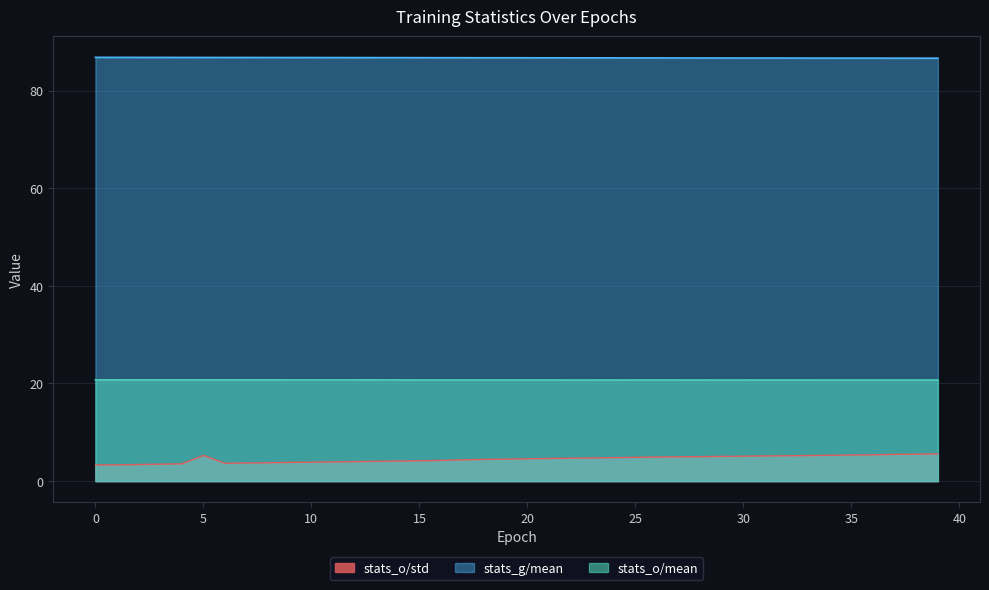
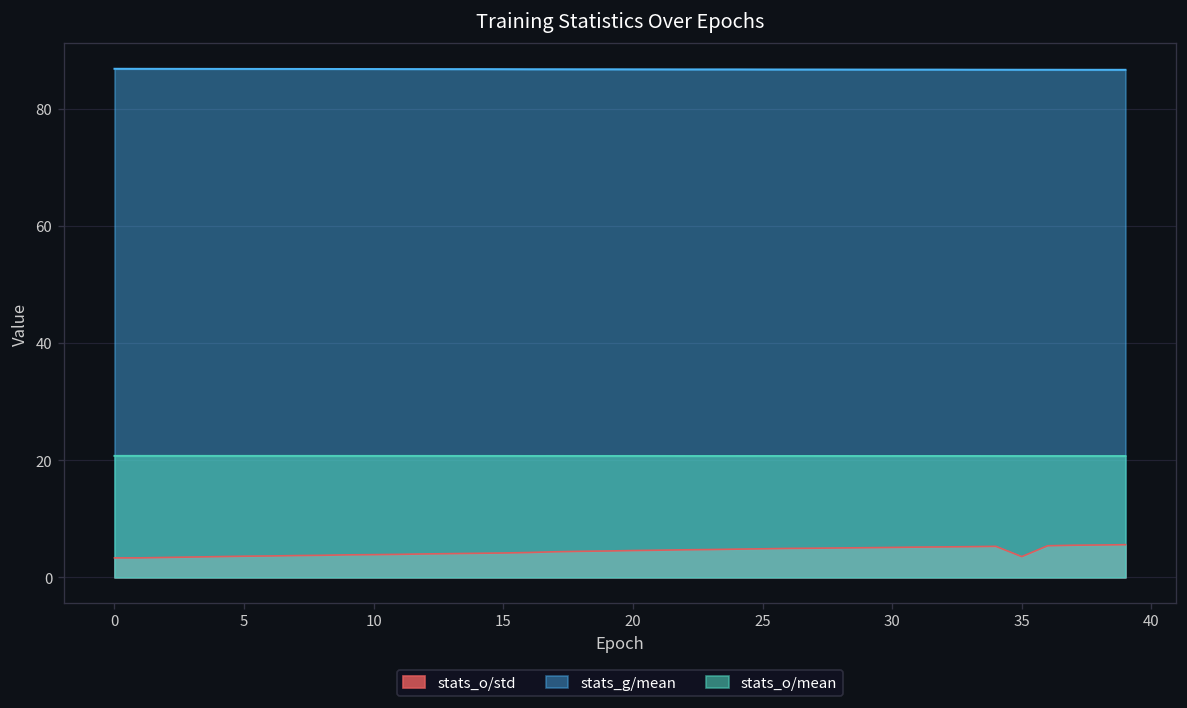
  {
    "stats_o/std": {
      "0": 3,
-     "5": 5,
+     "5": 4,
      "10": 4,
      "15": 4,
      "20": 5,
      "25": 5,
      "30": 5,
-     "35": 5
+     "35": 4
    },
    "stats_g/mean": {
      "0": 87,
      "5": 87,
      "10": 87,
      "15": 87,
      "20": 87,
      "25": 87,
      "30": 87,
      "35": 87
    },
    "stats_o/mean": {
      "0": 21,
      "5": 21,
      "10": 21,
      "15": 21,
      "20": 21,
      "25": 21,
      "30": 21,
      "35": 21
    }
  }
